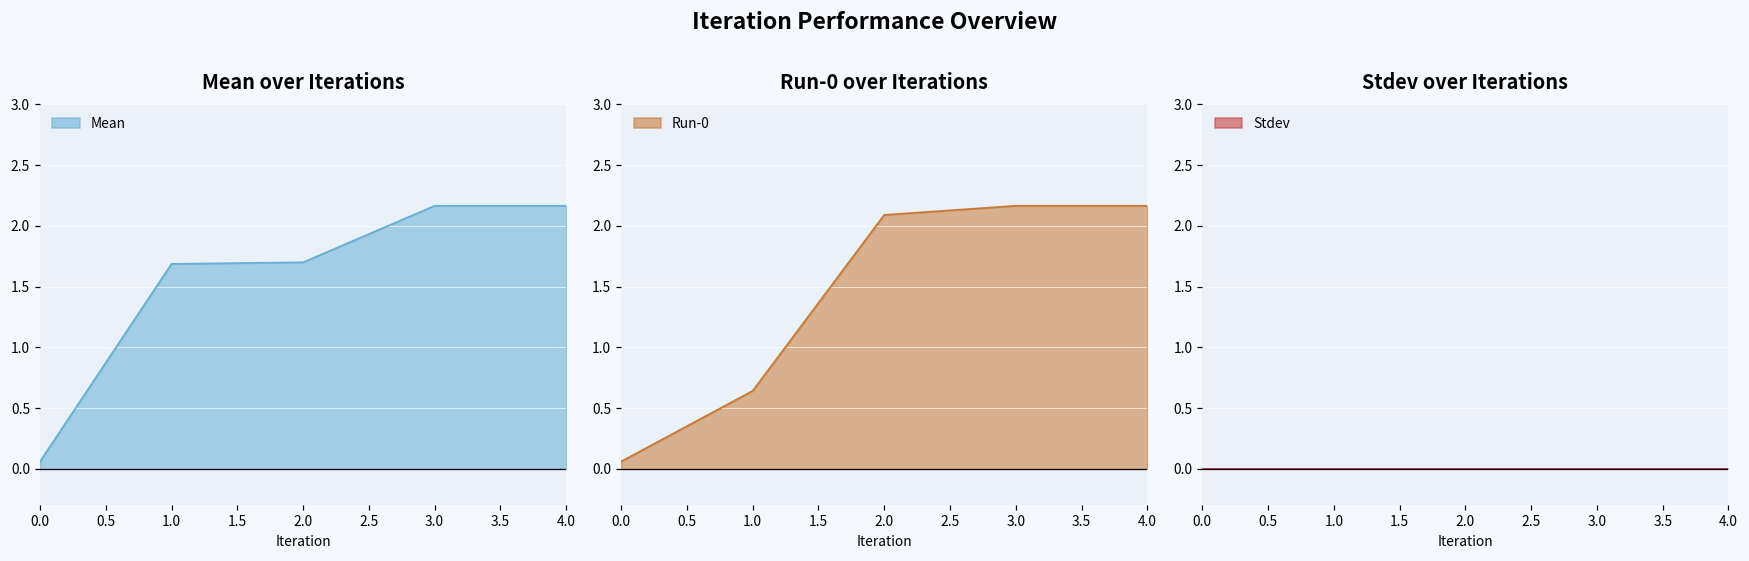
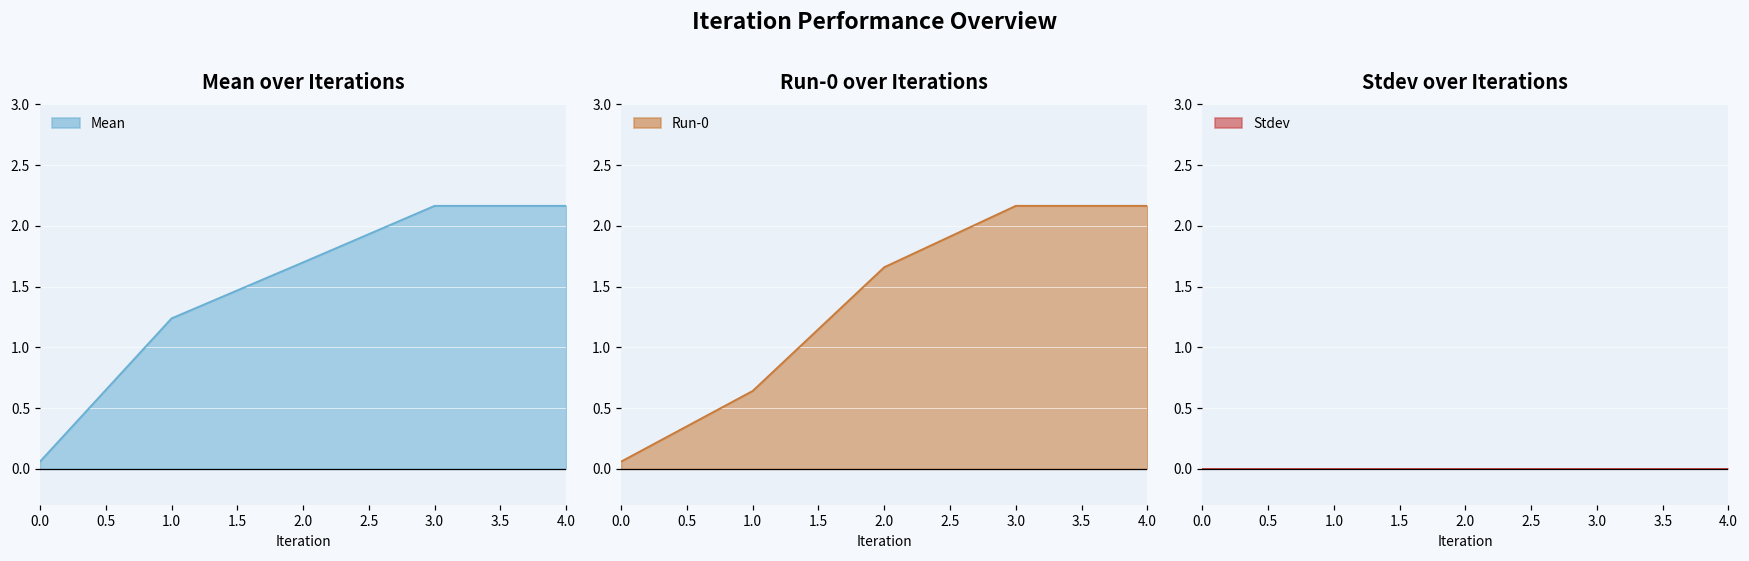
  {
    "Mean over Iterations": {
      "0.0": 0.06,
-     "1.0": 1.69,
+     "1.0": 1.24,
      "2.0": 1.70,
      "3.0": 2.17,
      "4.0": 2.17
    },
    "Run-0 over Iterations": {
      "0.0": 0.06,
      "1.0": 0.64,
-     "2.0": 2.09,
+     "2.0": 1.66,
      "3.0": 2.17,
      "4.0": 2.17
    },
    "Stdev over Iterations": {
      "0.0": 0.00,
      "1.0": 0.00,
      "2.0": 0.00,
      "3.0": 0.00,
      "4.0": 0.00
    }
  }
